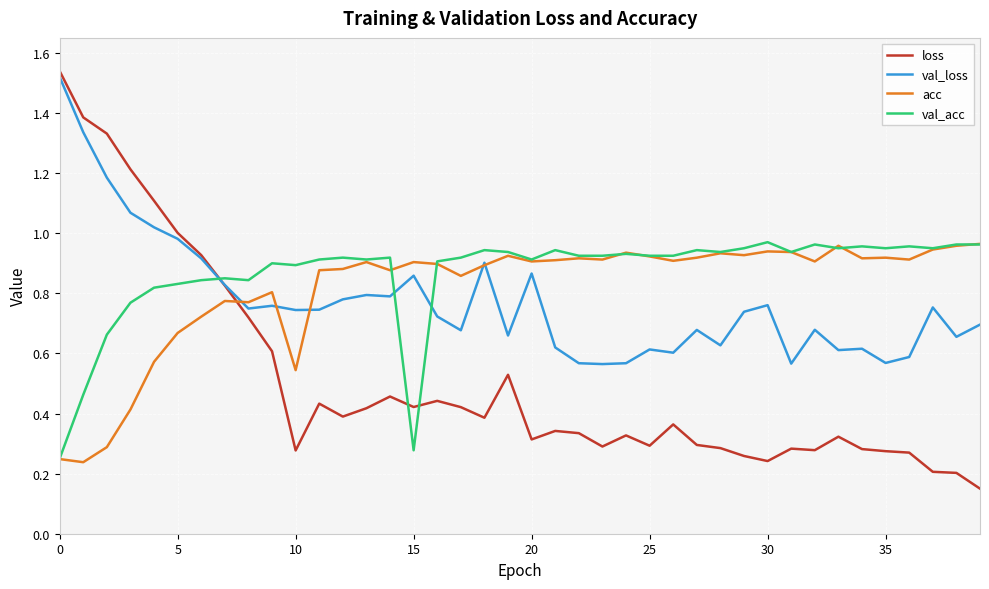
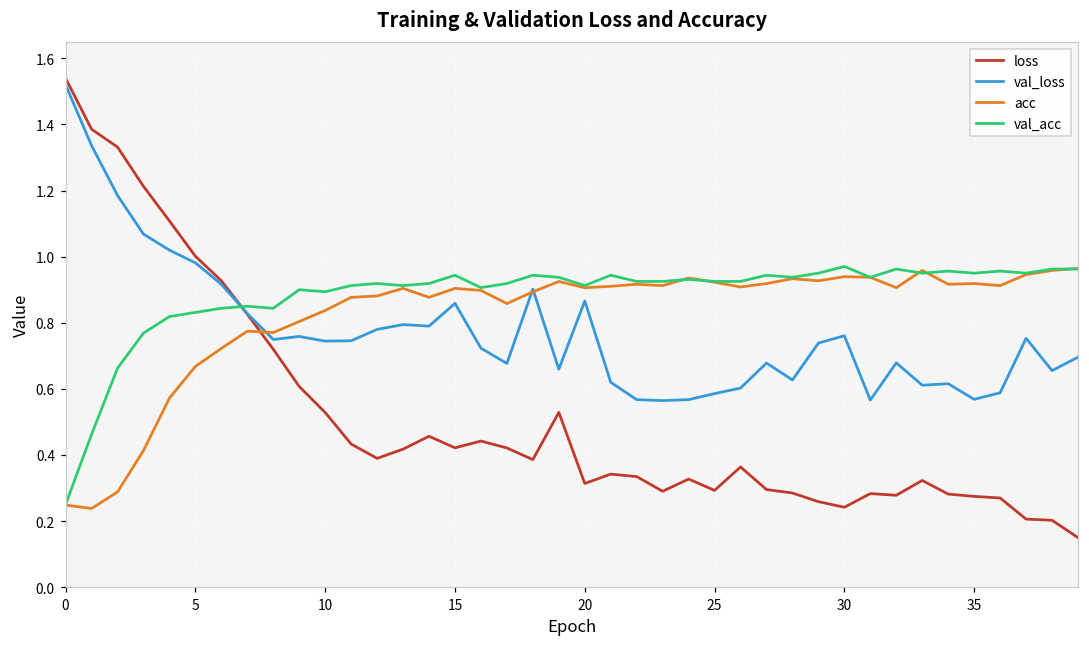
  {
    "loss": {
      "0": 1.54,
      "5": 1.00,
-     "10": 0.28,
+     "10": 0.53,
      "15": 0.42,
      "20": 0.31,
      "25": 0.29,
      "30": 0.24,
      "35": 0.27
    },
    "val_loss": {
      "0": 1.52,
      "5": 0.98,
      "10": 0.74,
      "15": 0.86,
      "20": 0.87,
-     "25": 0.61,
+     "25": 0.59,
      "30": 0.76,
      "35": 0.57
    },
    "acc": {
      "5": 0.67,
-     "10": 0.54,
+     "10": 0.84,
      "15": 0.90,
      "30": 0.94,
      "35": 0.92
    },
    "val_acc": {
      "5": 0.83,
      "10": 0.89,
-     "15": 0.28,
+     "15": 0.94,
      "30": 0.97,
      "35": 0.95
    }
  }
